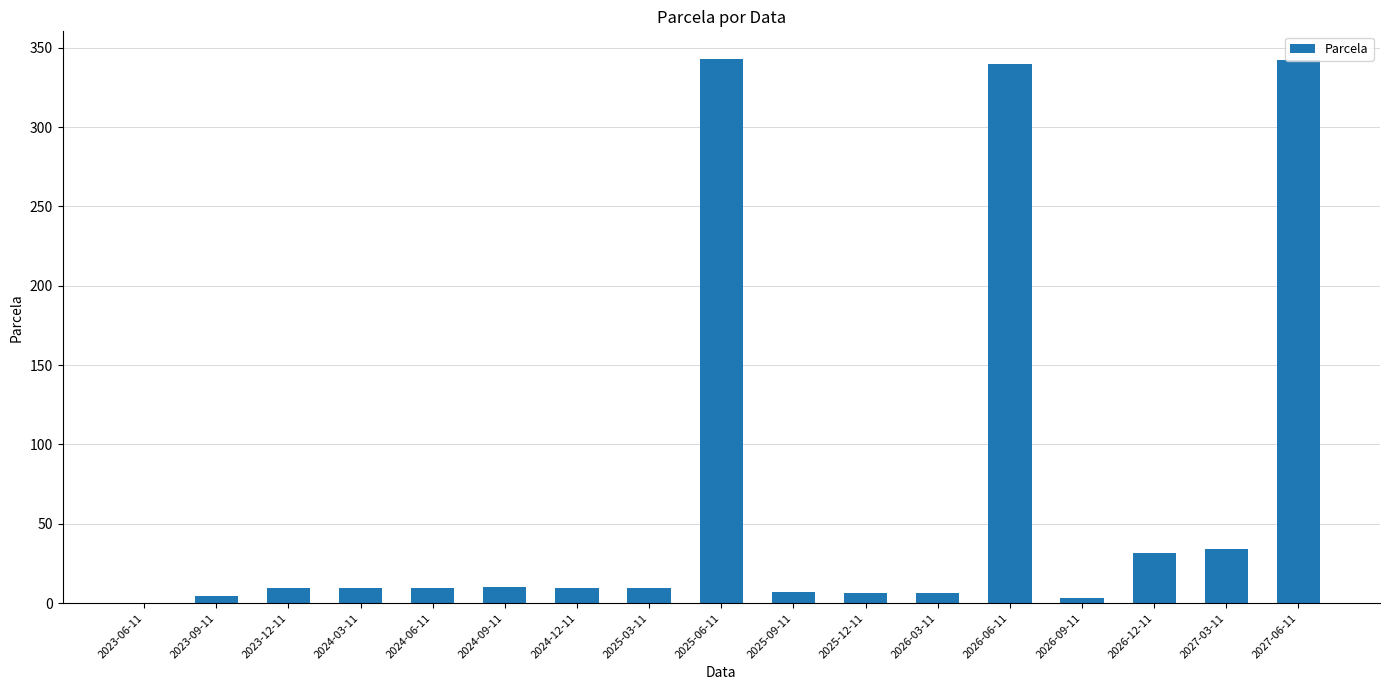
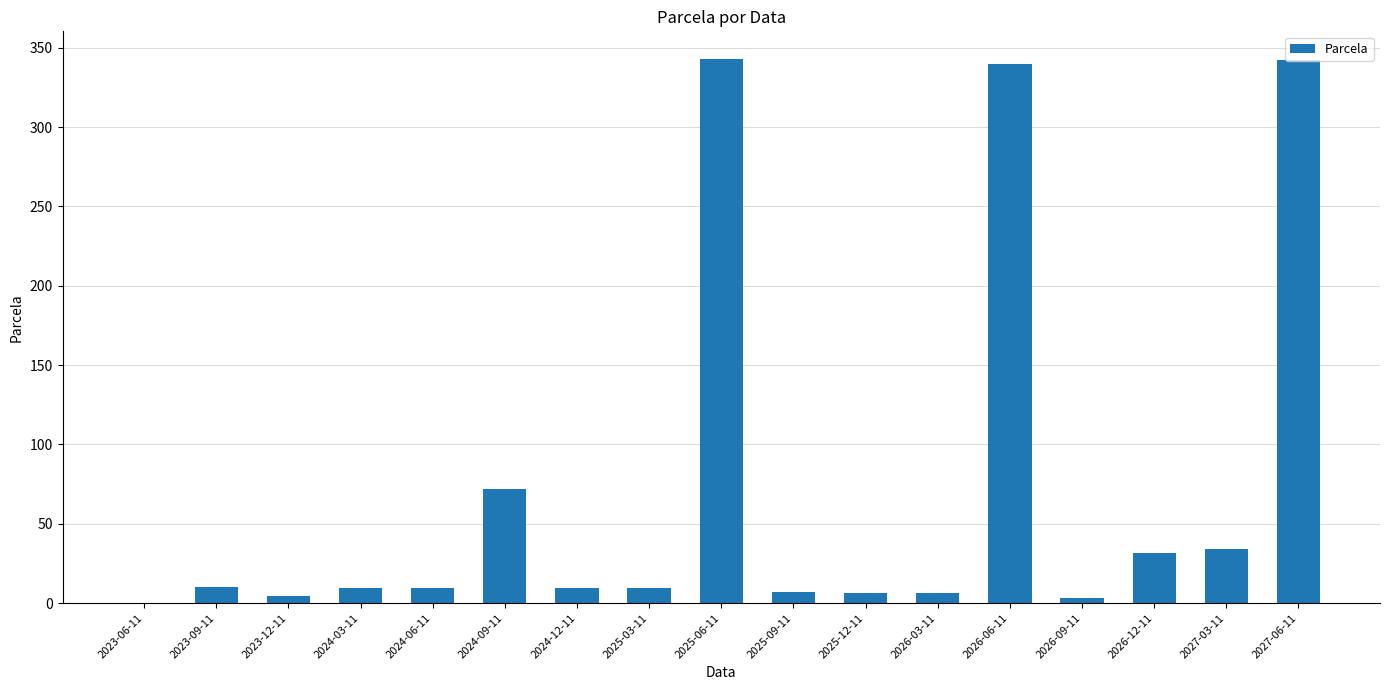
  {
    "2023-06-11": 0,
-   "2023-09-11": 5,
-   "2023-12-11": 10,
+   "2023-09-11": 10,
+   "2023-12-11": 4,
    "2024-03-11": 10,
    "2024-06-11": 10,
-   "2024-09-11": 10,
+   "2024-09-11": 72,
    "2024-12-11": 10,
    "2025-03-11": 9,
    "2025-06-11": 343,
    "2025-09-11": 7,
    "2025-12-11": 7,
    "2026-03-11": 6,
    "2026-06-11": 340,
    "2026-09-11": 3,
    "2026-12-11": 32,
    "2027-03-11": 34
  }
